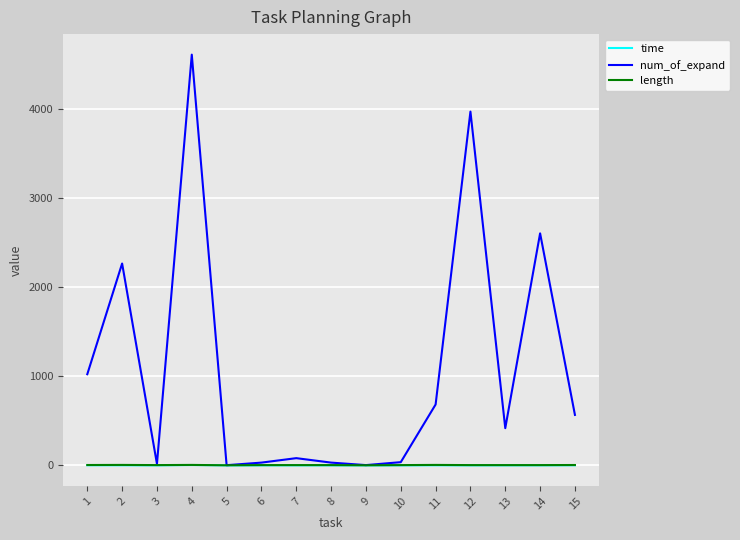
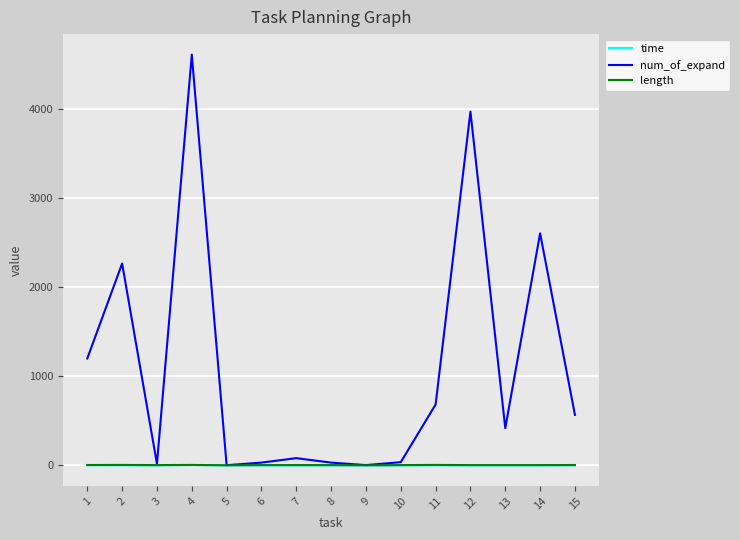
  {
    "length": {
      "1": 0,
      "2": 0,
      "4": 0,
      "6": 0,
      "7": 0,
      "8": 0,
      "10": 0,
      "11": 0,
      "12": 0,
      "13": 0,
      "14": 0,
      "15": 0
    },
    "num_of_expand": {
-     "1": 1000,
+     "1": 1200,
      "2": 2300,
      "4": 4600,
      "7": 100,
      "10": 0,
      "11": 700,
      "12": 4000,
      "13": 400,
      "14": 2600,
      "15": 600
    }
  }
